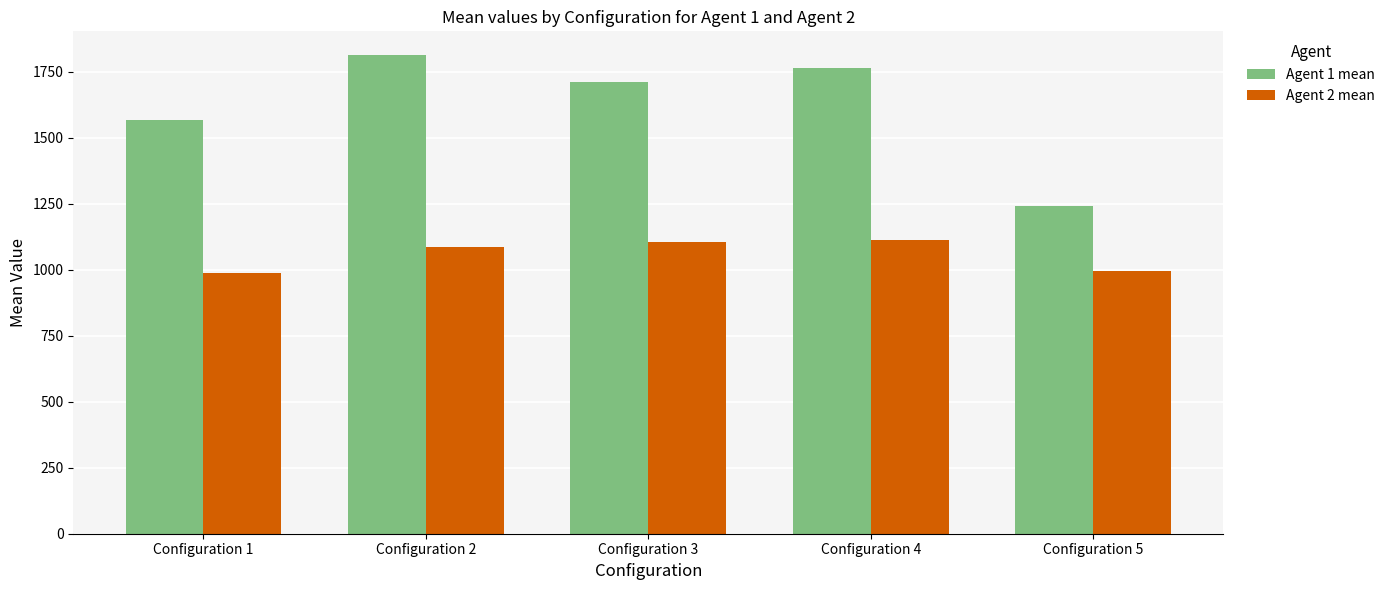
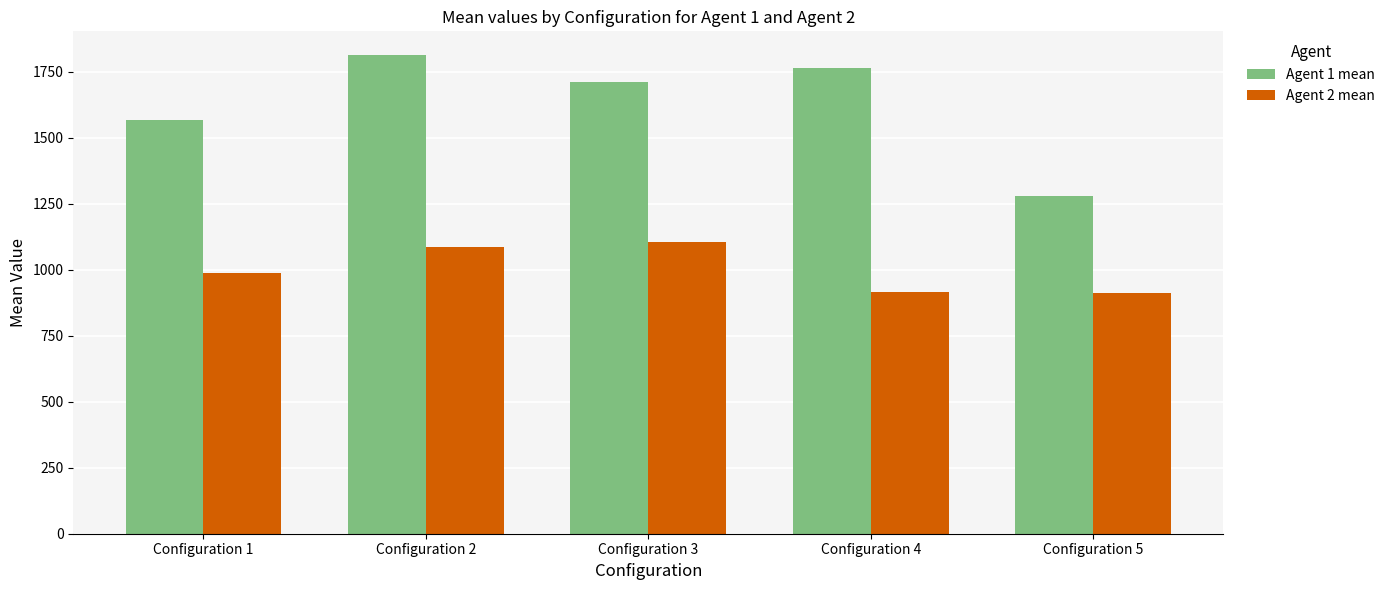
  {
    "Agent 1 mean": {
      "Configuration 1": 1570,
      "Configuration 2": 1810,
      "Configuration 3": 1710,
      "Configuration 4": 1760,
-     "Configuration 5": 1240
+     "Configuration 5": 1280
    },
    "Agent 2 mean": {
      "Configuration 1": 990,
      "Configuration 2": 1090,
      "Configuration 3": 1110,
-     "Configuration 4": 1110,
-     "Configuration 5": 1000
+     "Configuration 4": 920,
+     "Configuration 5": 910
    }
  }
